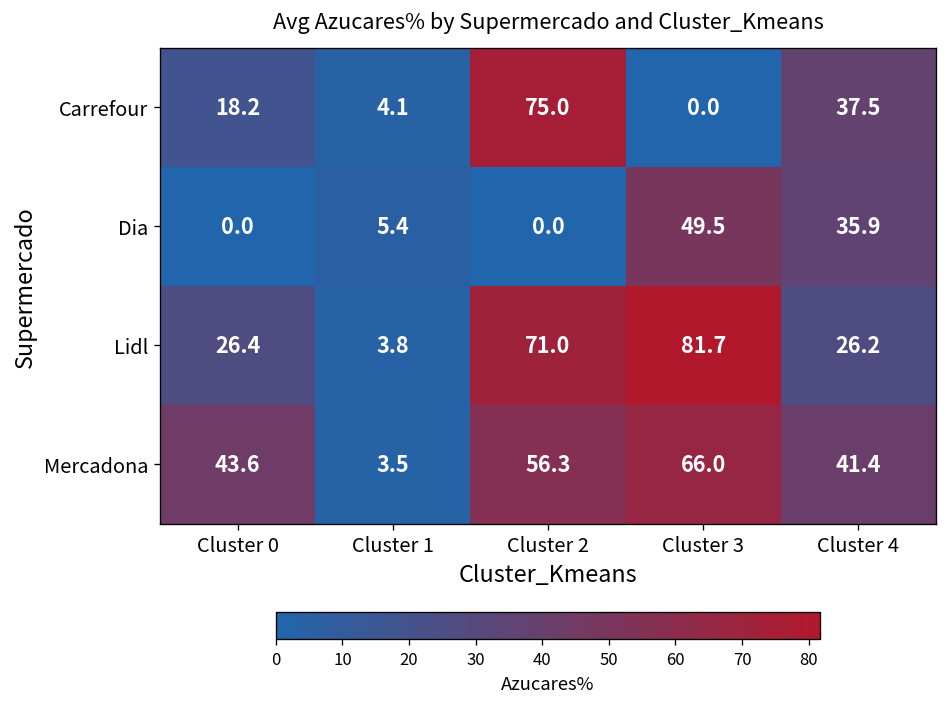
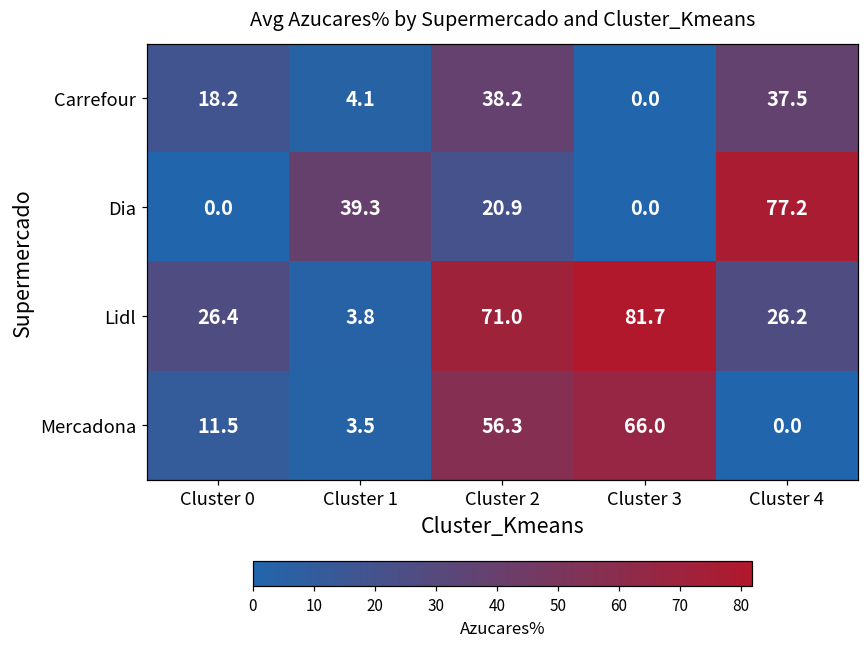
  {
    "Carrefour": {
      "Cluster 0": 18.2,
      "Cluster 1": 4.1,
-     "Cluster 2": 75.0,
+     "Cluster 2": 38.2,
      "Cluster 3": 0.0,
      "Cluster 4": 37.5
    },
    "Dia": {
      "Cluster 0": 0.0,
-     "Cluster 1": 5.4,
-     "Cluster 2": 0.0,
-     "Cluster 3": 49.5,
-     "Cluster 4": 35.9
+     "Cluster 1": 39.3,
+     "Cluster 2": 20.9,
+     "Cluster 3": 0.0,
+     "Cluster 4": 77.2
    },
    "Lidl": {
      "Cluster 0": 26.4,
      "Cluster 1": 3.8,
      "Cluster 2": 71.0,
      "Cluster 3": 81.7,
      "Cluster 4": 26.2
    },
    "Mercadona": {
-     "Cluster 0": 43.6,
+     "Cluster 0": 11.5,
      "Cluster 1": 3.5,
      "Cluster 2": 56.3,
      "Cluster 3": 66.0,
-     "Cluster 4": 41.4
+     "Cluster 4": 0.0
    }
  }
